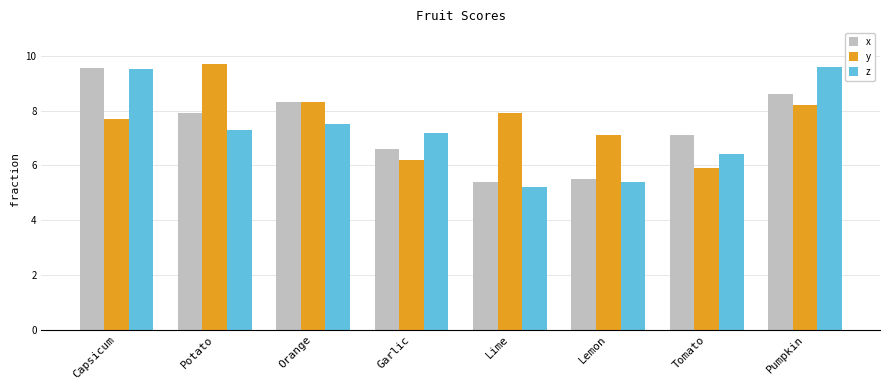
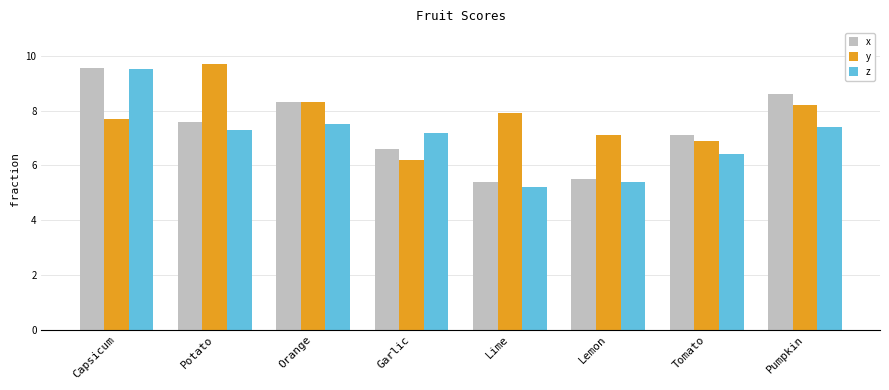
  {
    "x": {
      "Capsicum": 9.6,
-     "Potato": 7.9,
+     "Potato": 7.6,
      "Orange": 8.3,
      "Garlic": 6.6,
      "Lime": 5.4,
      "Lemon": 5.5,
      "Tomato": 7.1,
      "Pumpkin": 8.6
    },
    "y": {
      "Capsicum": 7.7,
      "Potato": 9.7,
      "Orange": 8.3,
      "Garlic": 6.2,
      "Lime": 7.9,
      "Lemon": 7.1,
-     "Tomato": 5.9,
+     "Tomato": 6.9,
      "Pumpkin": 8.2
    },
    "z": {
      "Capsicum": 9.5,
      "Potato": 7.3,
      "Orange": 7.5,
      "Garlic": 7.2,
      "Lime": 5.2,
      "Lemon": 5.4,
      "Tomato": 6.4,
-     "Pumpkin": 9.6
+     "Pumpkin": 7.4
    }
  }
